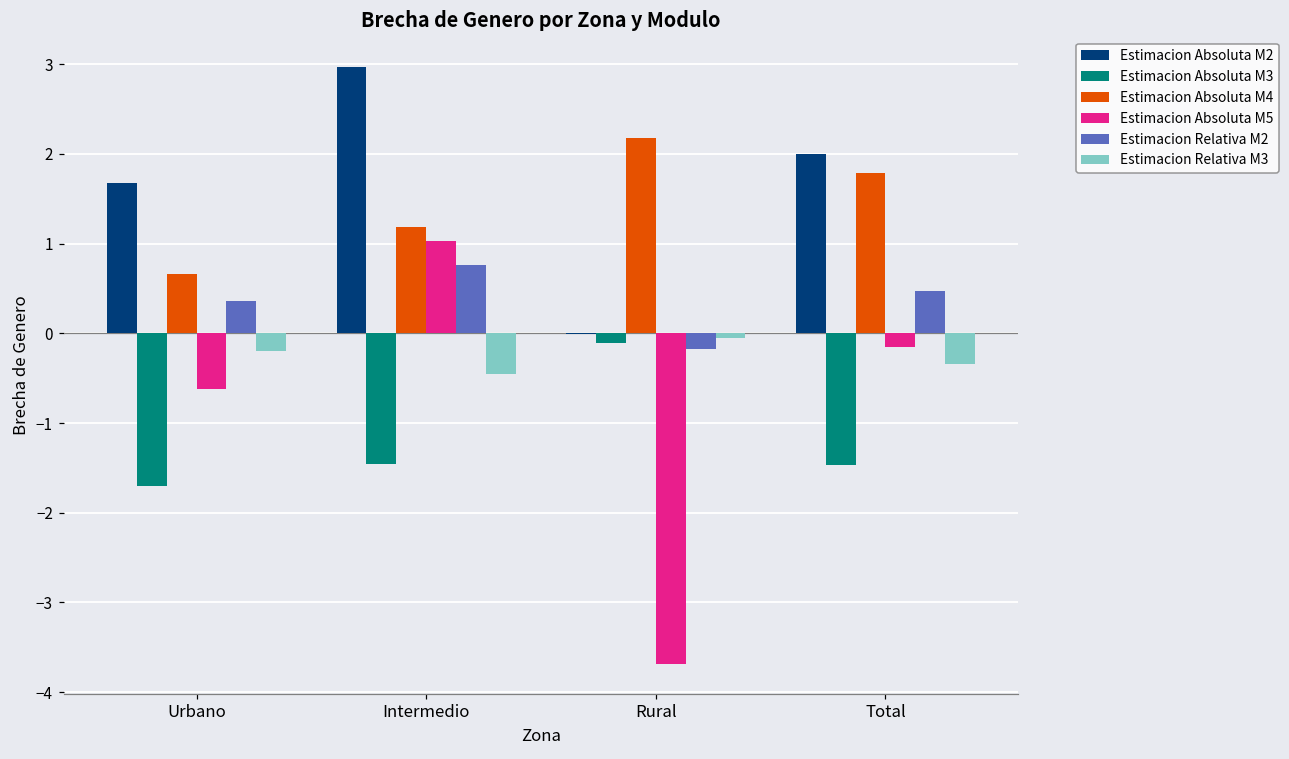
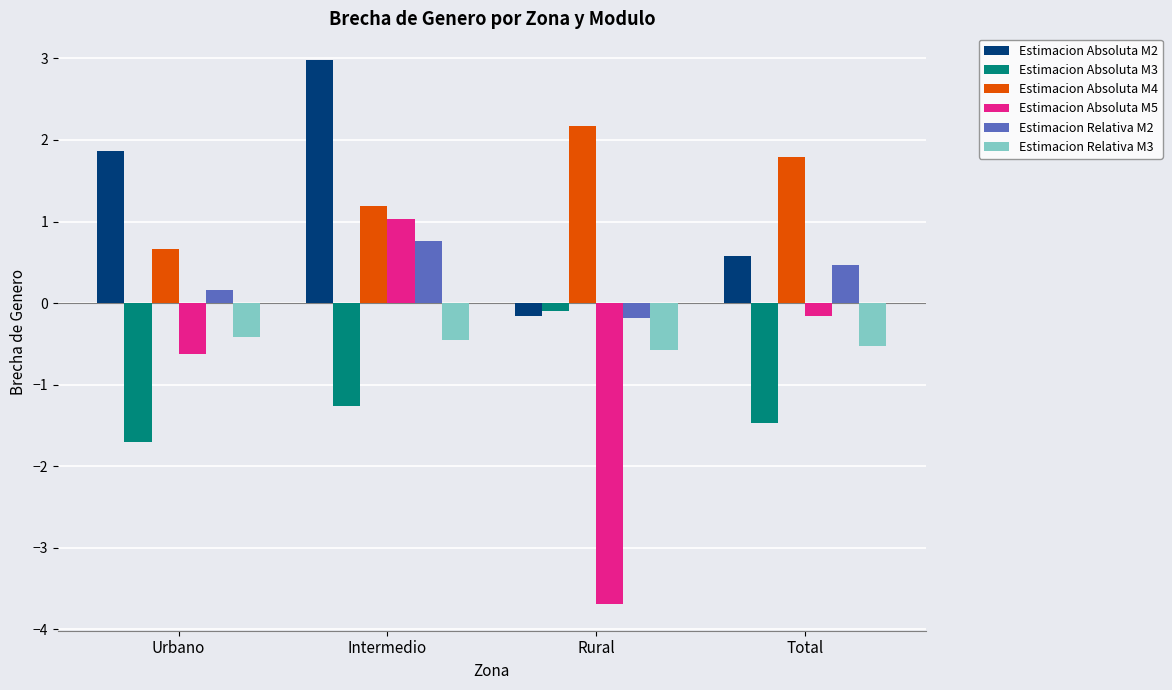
  {
    "Estimacion Absoluta M2": {
-     "Urbano": 1.7,
+     "Urbano": 1.9,
      "Intermedio": 3.0,
-     "Rural": 0.0,
-     "Total": 2.0
+     "Rural": -0.2,
+     "Total": 0.6
    },
    "Estimacion Absoluta M3": {
      "Urbano": -1.7,
-     "Intermedio": -1.5,
+     "Intermedio": -1.3,
      "Rural": -0.1,
      "Total": -1.5
    },
    "Estimacion Absoluta M4": {
      "Urbano": 0.7,
      "Intermedio": 1.2,
      "Rural": 2.2,
      "Total": 1.8
    },
    "Estimacion Absoluta M5": {
      "Urbano": -0.6,
      "Intermedio": 1.0,
      "Rural": -3.7,
      "Total": -0.2
    },
    "Estimacion Relativa M2": {
-     "Urbano": 0.4,
+     "Urbano": 0.2,
      "Intermedio": 0.8,
      "Rural": -0.2,
      "Total": 0.5
    },
    "Estimacion Relativa M3": {
-     "Urbano": -0.2,
+     "Urbano": -0.4,
      "Intermedio": -0.5,
-     "Rural": -0.1,
-     "Total": -0.3
+     "Rural": -0.6,
+     "Total": -0.5
    }
  }
